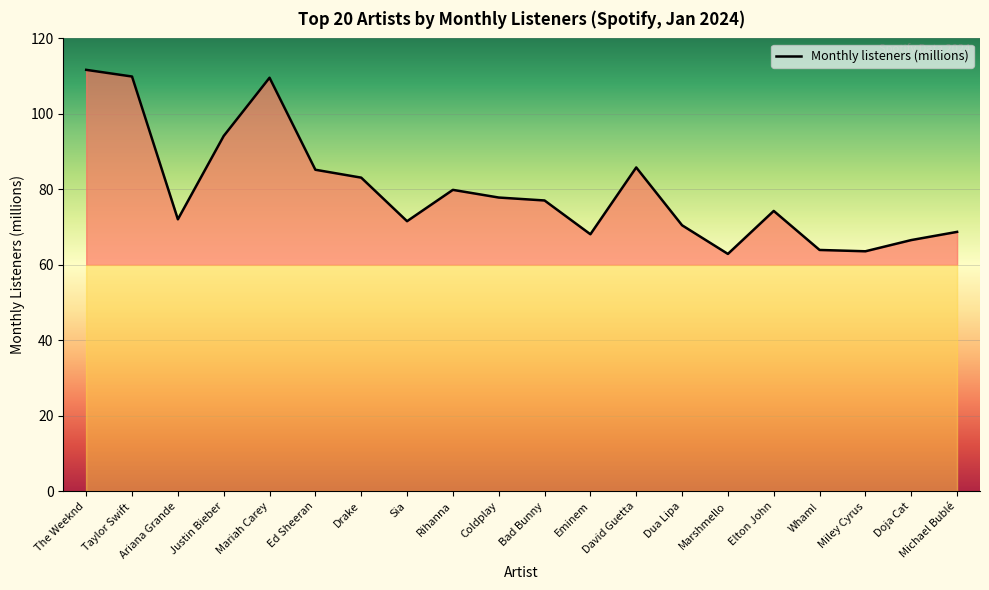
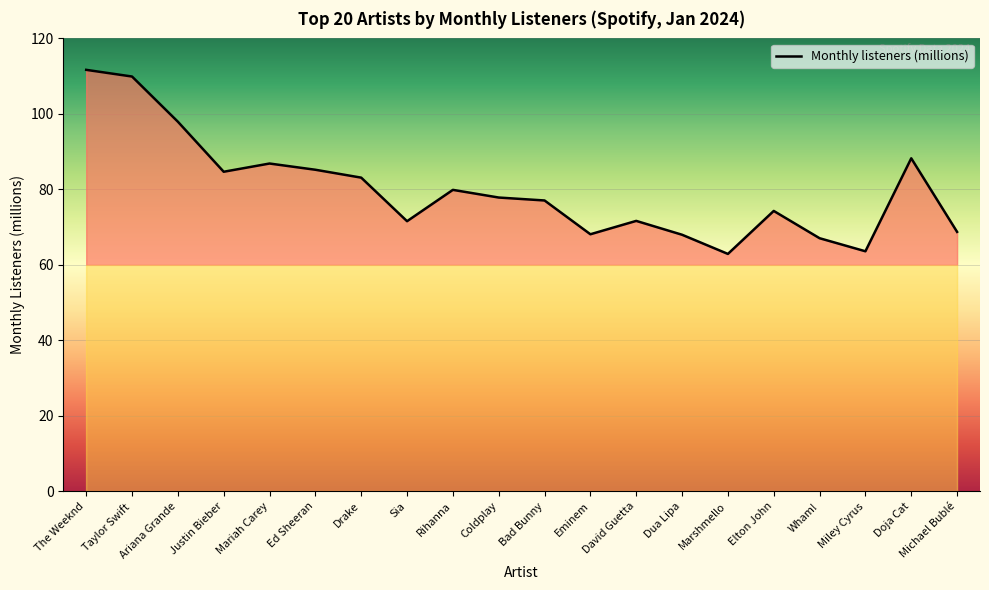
  {
    "Monthly listeners (millions)": {
      "The Weeknd": 112,
      "Taylor Swift": 110,
-     "Ariana Grande": 72,
-     "Justin Bieber": 94,
-     "Mariah Carey": 110,
+     "Ariana Grande": 98,
+     "Justin Bieber": 85,
+     "Mariah Carey": 87,
      "Ed Sheeran": 85,
      "Drake": 83,
      "Sia": 72,
      "Rihanna": 80,
      "Coldplay": 78,
      "Bad Bunny": 77,
      "Eminem": 68,
-     "David Guetta": 86,
-     "Dua Lipa": 70,
+     "David Guetta": 72,
+     "Dua Lipa": 68,
      "Marshmello": 63,
      "Elton John": 74,
-     "Wham!": 64,
+     "Wham!": 67,
      "Miley Cyrus": 64,
-     "Doja Cat": 67,
+     "Doja Cat": 88,
      "Michael Bublé": 69
    }
  }
